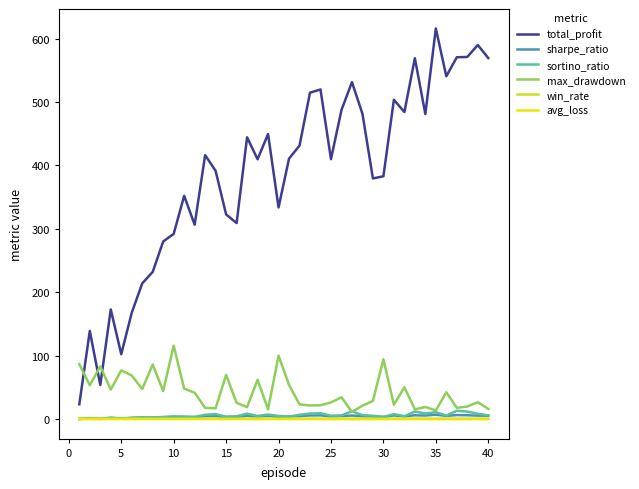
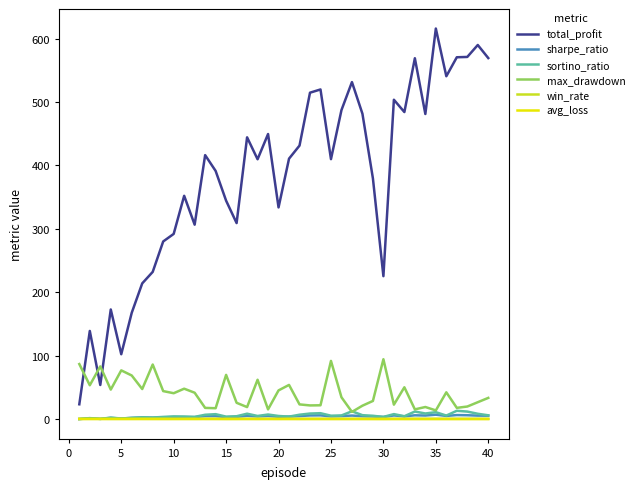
  {
    "total_profit": {
      "5": 100,
      "10": 290,
-     "15": 320,
+     "15": 340,
      "20": 330,
      "25": 410,
-     "30": 380,
+     "30": 230,
      "35": 620,
      "40": 570
    },
    "max_drawdown": {
      "5": 80,
-     "10": 120,
+     "10": 40,
      "15": 70,
-     "20": 100,
-     "25": 30,
+     "20": 50,
+     "25": 90,
      "30": 90,
-     "40": 20
+     "40": 30
    },
    "avg_loss": {
      "25": 0,
      "35": 0,
      "40": 0
    }
  }
